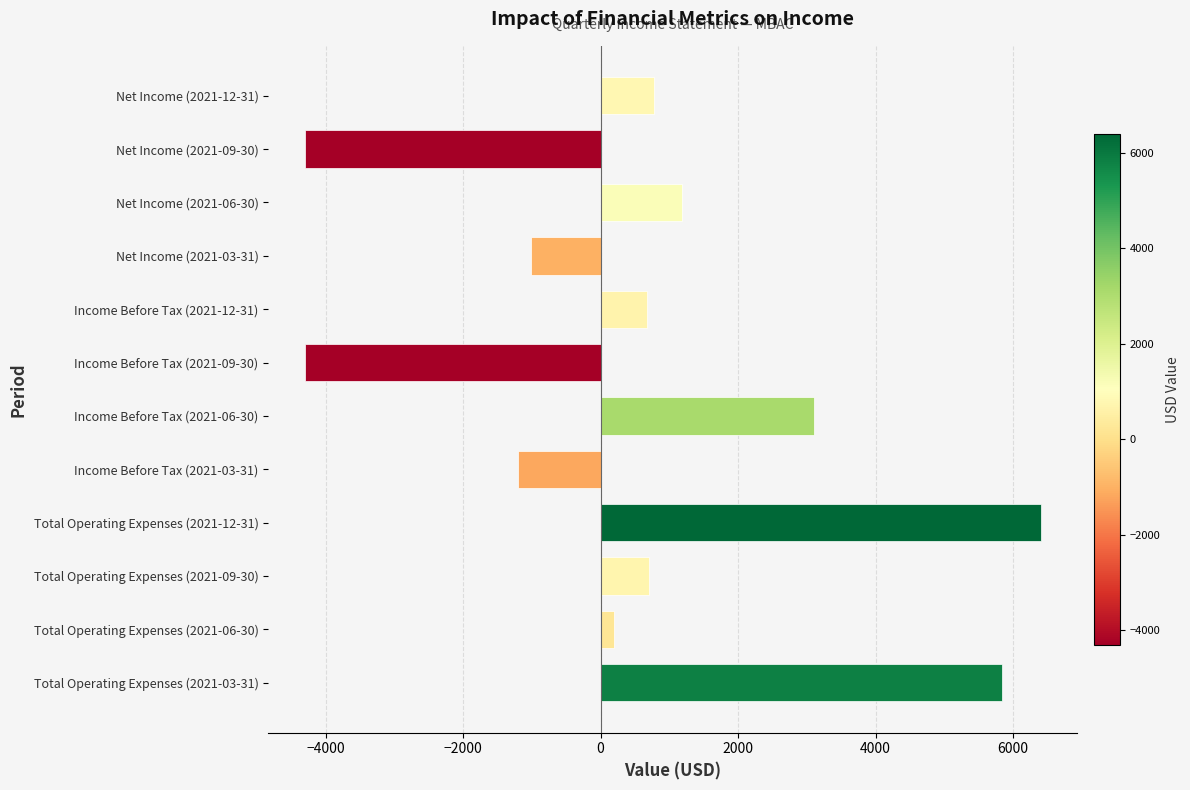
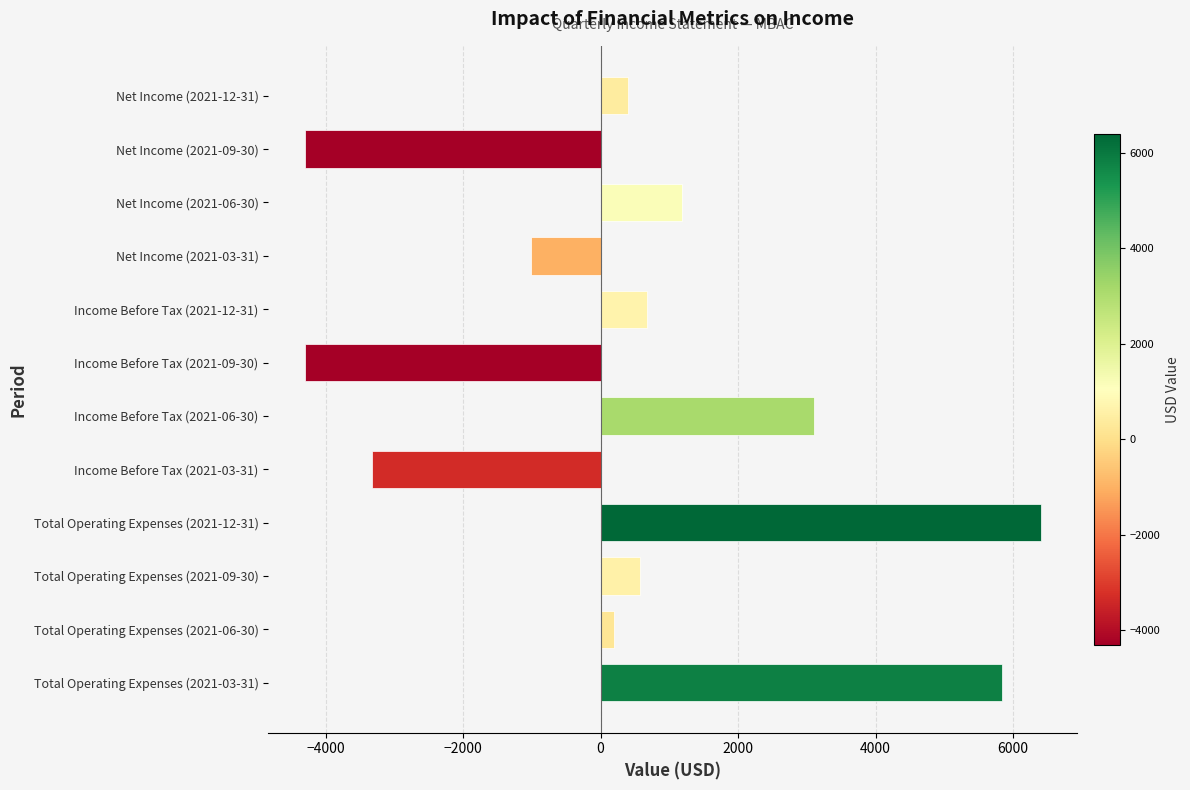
  {
-   "Net Income (2021-12-31)": 800,
+   "Net Income (2021-12-31)": 400,
    "Net Income (2021-09-30)": -4300,
    "Net Income (2021-06-30)": 1200,
    "Net Income (2021-03-31)": -1000,
    "Income Before Tax (2021-12-31)": 700,
    "Income Before Tax (2021-09-30)": -4300,
    "Income Before Tax (2021-06-30)": 3100,
-   "Income Before Tax (2021-03-31)": -1200,
+   "Income Before Tax (2021-03-31)": -3300,
    "Total Operating Expenses (2021-12-31)": 6400,
-   "Total Operating Expenses (2021-09-30)": 700,
+   "Total Operating Expenses (2021-09-30)": 600,
    "Total Operating Expenses (2021-06-30)": 200,
    "Total Operating Expenses (2021-03-31)": 5800
  }
